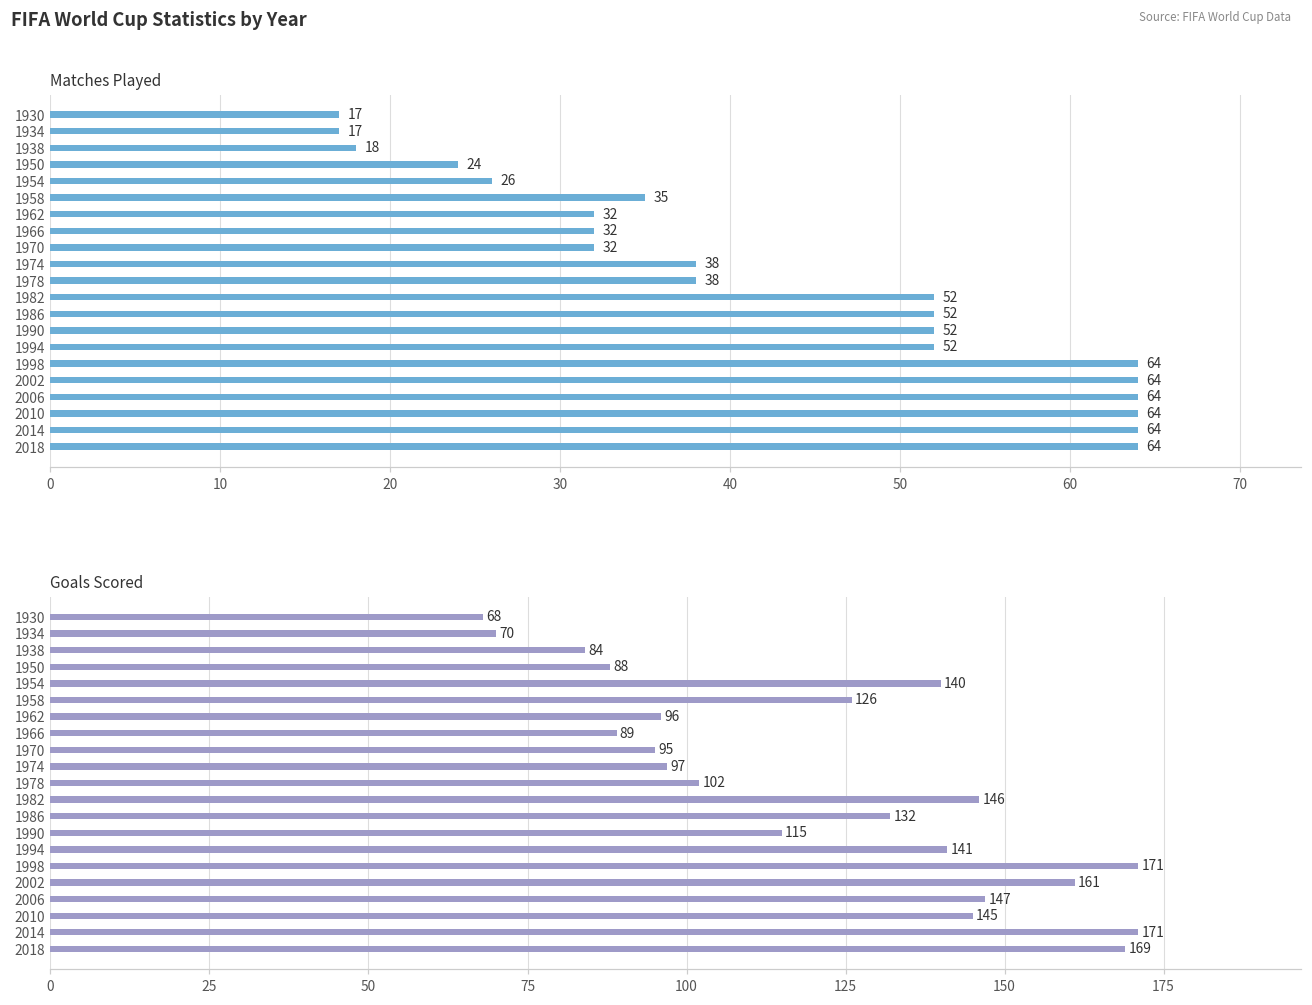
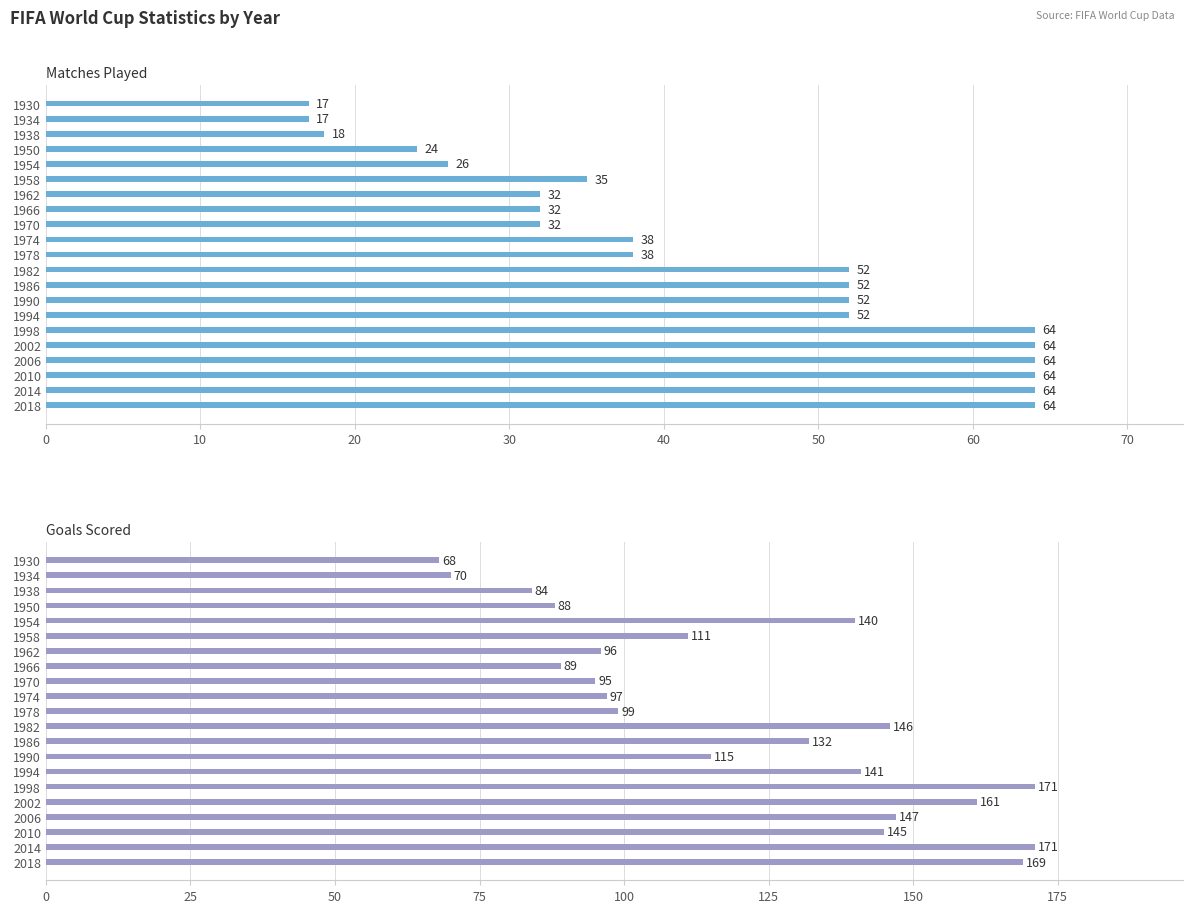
  {
    "Matches Played": {
      "1930": 17,
      "1934": 17,
      "1938": 18,
      "1950": 24,
      "1954": 26,
      "1958": 35,
      "1962": 32,
      "1966": 32,
      "1970": 32,
      "1974": 38,
      "1978": 38,
      "1982": 52,
      "1986": 52,
      "1990": 52,
      "1994": 52,
      "1998": 64,
      "2002": 64,
      "2006": 64,
      "2010": 64,
      "2014": 64,
      "2018": 64
    },
    "Goals Scored": {
      "1930": 68,
      "1934": 70,
      "1938": 84,
      "1950": 88,
      "1954": 140,
-     "1958": 126,
+     "1958": 111,
      "1962": 96,
      "1966": 89,
      "1970": 95,
      "1974": 97,
-     "1978": 102,
+     "1978": 99,
      "1982": 146,
      "1986": 132,
      "1990": 115,
      "1994": 141,
      "1998": 171,
      "2002": 161,
      "2006": 147,
      "2010": 145,
      "2014": 171,
      "2018": 169
    }
  }
